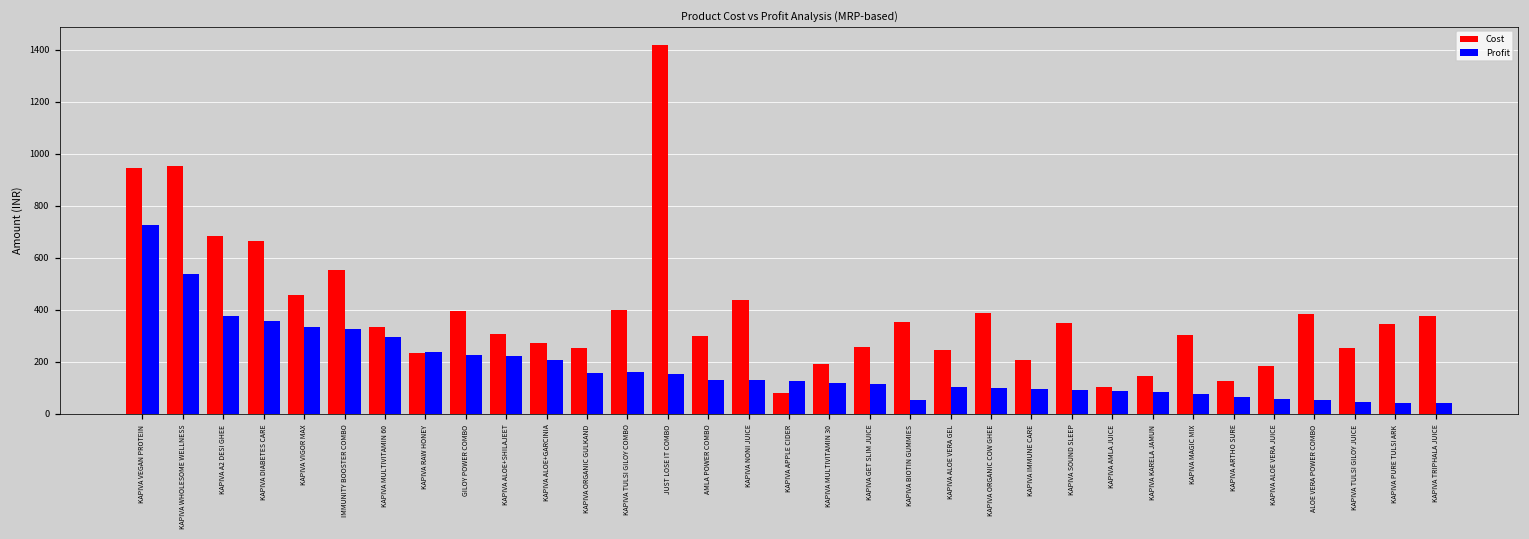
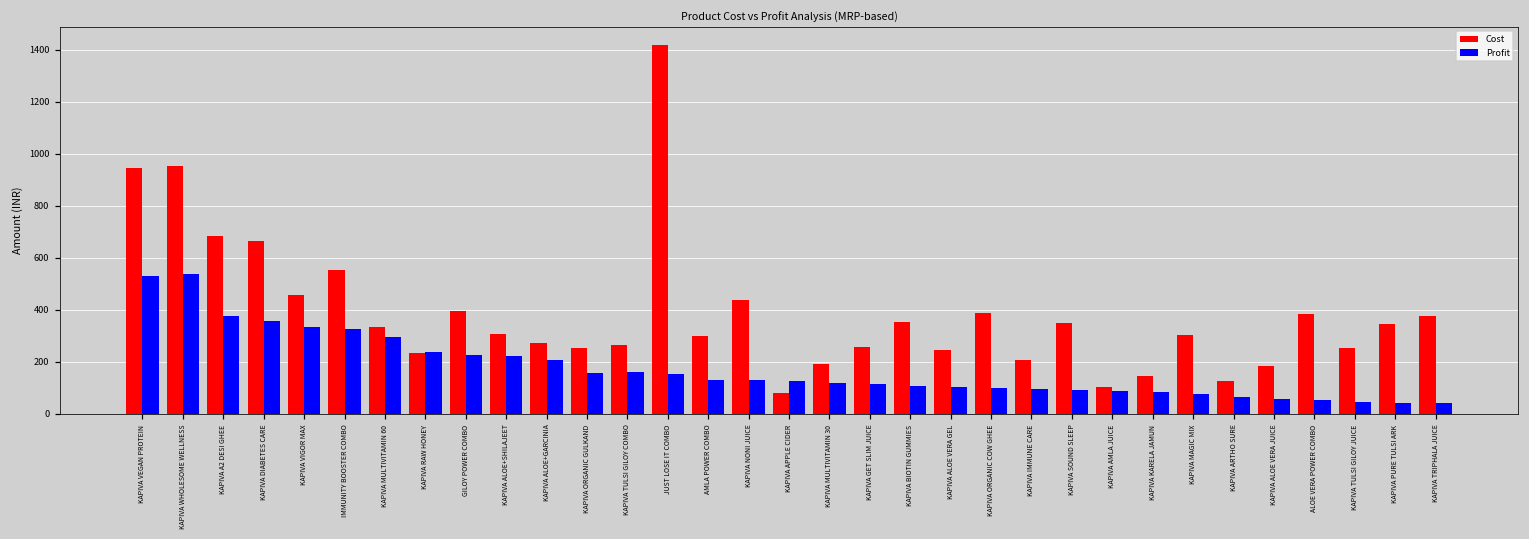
  {
    "Cost": {
      "KAPIVA VEGAN PROTEIN": 950,
      "KAPIVA WHOLESOME WELLNESS": 950,
      "KAPIVA A2 DESI GHEE": 680,
      "KAPIVA DIABETES CARE": 660,
      "KAPIVA VIGOR MAX": 460,
      "IMMUNITY BOOSTER COMBO": 550,
      "KAPIVA MULTIVITAMIN 60": 340,
      "KAPIVA RAW HONEY": 230,
      "GILOY POWER COMBO": 390,
      "KAPIVA ALOE+SHILAJEET": 310,
      "KAPIVA ALOE+GARCINIA": 270,
      "KAPIVA ORGANIC GULKAND": 250,
-     "KAPIVA TULSI GILOY COMBO": 400,
+     "KAPIVA TULSI GILOY COMBO": 260,
      "JUST LOSE IT COMBO": 1420,
      "AMLA POWER COMBO": 300,
      "KAPIVA NONI JUICE": 440,
      "KAPIVA APPLE CIDER": 80,
      "KAPIVA MULTIVITAMIN 30": 190,
      "KAPIVA GET SLIM JUICE": 260,
      "KAPIVA BIOTIN GUMMIES": 350,
      "KAPIVA ALOE VERA GEL": 250,
      "KAPIVA ORGANIC COW GHEE": 390,
      "KAPIVA IMMUNE CARE": 210,
      "KAPIVA SOUND SLEEP": 350,
      "KAPIVA AMLA JUICE": 100,
      "KAPIVA KARELA JAMUN": 150,
      "KAPIVA MAGIC MIX": 300,
      "KAPIVA ARTHO SURE": 130,
      "KAPIVA ALOE VERA JUICE": 180,
      "ALOE VERA POWER COMBO": 390,
      "KAPIVA TULSI GILOY JUICE": 250,
      "KAPIVA PURE TULSI ARK": 350,
      "KAPIVA TRIPHALA JUICE": 380
    },
    "Profit": {
-     "KAPIVA VEGAN PROTEIN": 720,
+     "KAPIVA VEGAN PROTEIN": 530,
      "KAPIVA WHOLESOME WELLNESS": 540,
      "KAPIVA A2 DESI GHEE": 380,
      "KAPIVA DIABETES CARE": 360,
      "KAPIVA VIGOR MAX": 330,
      "IMMUNITY BOOSTER COMBO": 330,
      "KAPIVA MULTIVITAMIN 60": 290,
      "KAPIVA RAW HONEY": 240,
      "GILOY POWER COMBO": 230,
      "KAPIVA ALOE+SHILAJEET": 220,
      "KAPIVA ALOE+GARCINIA": 210,
      "KAPIVA ORGANIC GULKAND": 160,
      "KAPIVA TULSI GILOY COMBO": 160,
      "JUST LOSE IT COMBO": 150,
      "AMLA POWER COMBO": 130,
      "KAPIVA NONI JUICE": 130,
      "KAPIVA APPLE CIDER": 130,
      "KAPIVA MULTIVITAMIN 30": 120,
      "KAPIVA GET SLIM JUICE": 110,
-     "KAPIVA BIOTIN GUMMIES": 50,
+     "KAPIVA BIOTIN GUMMIES": 110,
      "KAPIVA ALOE VERA GEL": 110,
      "KAPIVA ORGANIC COW GHEE": 100,
      "KAPIVA IMMUNE CARE": 90,
      "KAPIVA SOUND SLEEP": 90,
      "KAPIVA AMLA JUICE": 90,
      "KAPIVA KARELA JAMUN": 80,
      "KAPIVA MAGIC MIX": 80,
      "KAPIVA ARTHO SURE": 60,
      "KAPIVA ALOE VERA JUICE": 60,
      "ALOE VERA POWER COMBO": 50,
      "KAPIVA TULSI GILOY JUICE": 50,
      "KAPIVA PURE TULSI ARK": 40,
      "KAPIVA TRIPHALA JUICE": 40
    }
  }
